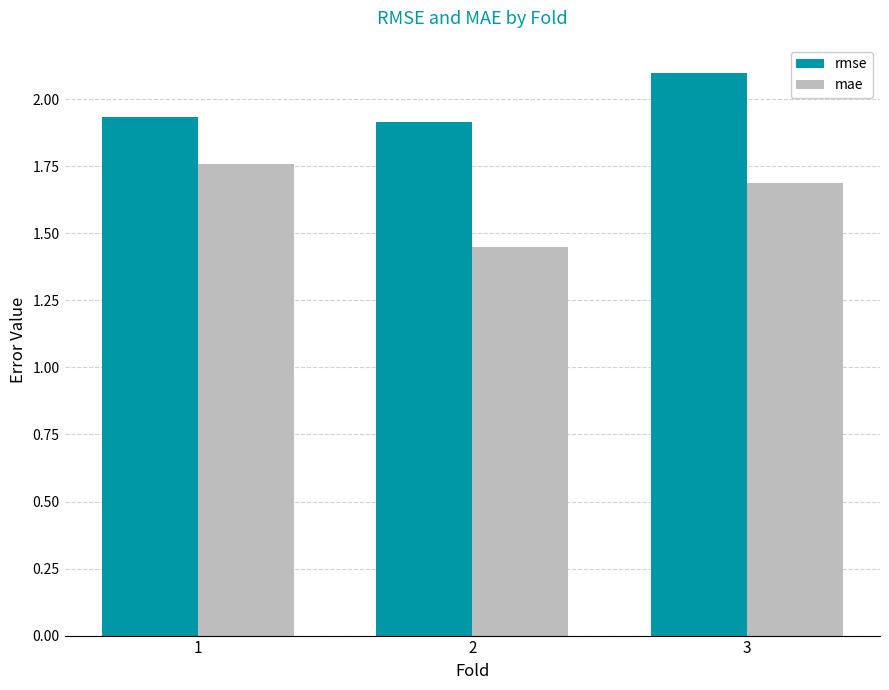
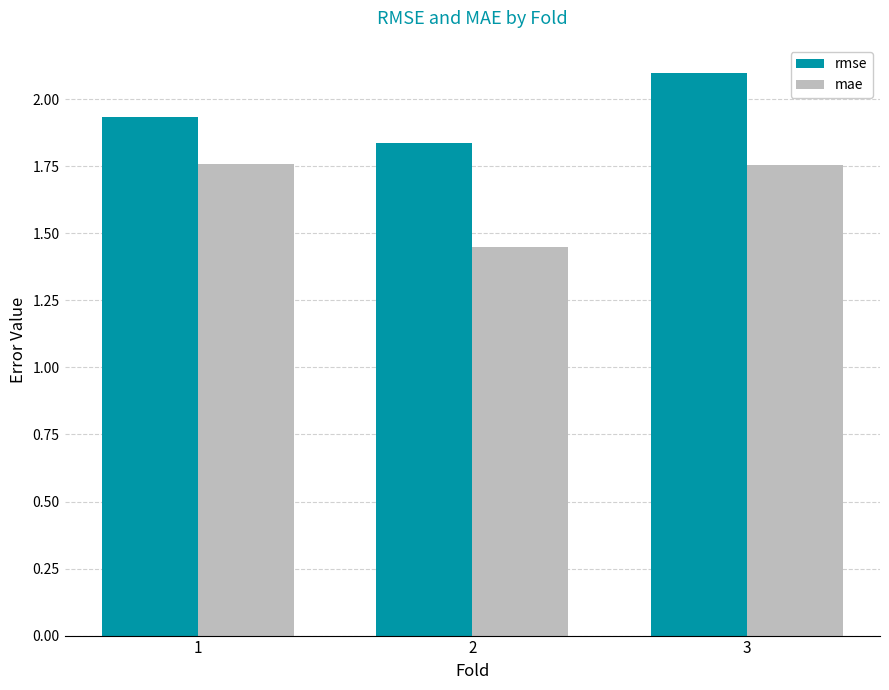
  {
    "rmse": {
      "1": 1.93,
-     "2": 1.92,
+     "2": 1.84,
      "3": 2.10
    },
    "mae": {
      "1": 1.76,
      "2": 1.45,
-     "3": 1.69
+     "3": 1.75
    }
  }
